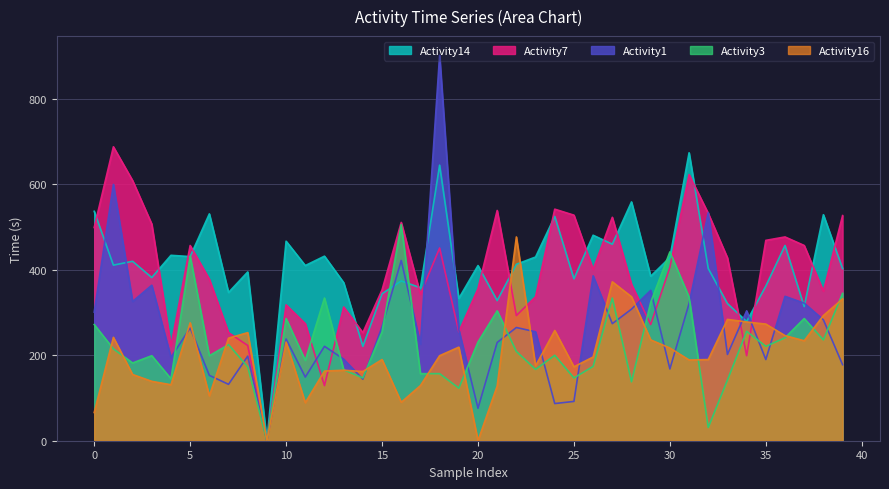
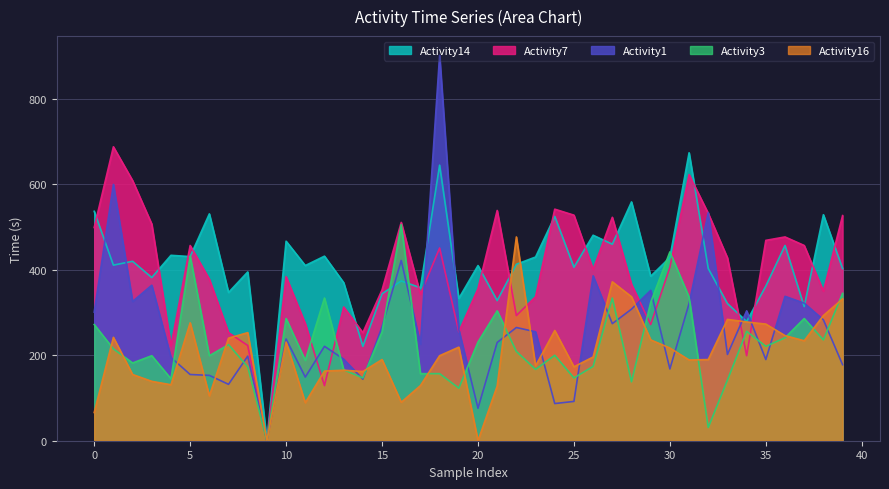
  {
    "Activity14": {
      "0": 540,
      "10": 470,
      "15": 340,
      "20": 410,
-     "25": 380,
+     "25": 410,
      "30": 430,
      "35": 360
    },
    "Activity7": {
      "0": 500,
      "5": 460,
-     "10": 320,
+     "10": 380,
      "15": 350,
      "20": 360,
      "25": 530,
      "30": 410,
      "35": 470
    },
    "Activity1": {
      "0": 300,
-     "5": 260,
+     "5": 160,
      "10": 240,
      "15": 270,
      "20": 80,
      "25": 90,
      "30": 170,
      "35": 190
    },
    "Activity3": {
      "0": 270,
      "10": 290,
      "15": 260,
      "20": 230,
      "25": 150,
      "30": 440,
      "35": 220
    },
    "Activity16": {
      "0": 70,
      "5": 280,
      "10": 230,
      "15": 190,
      "20": 0,
      "25": 170,
      "30": 220,
      "35": 270
    }
  }
